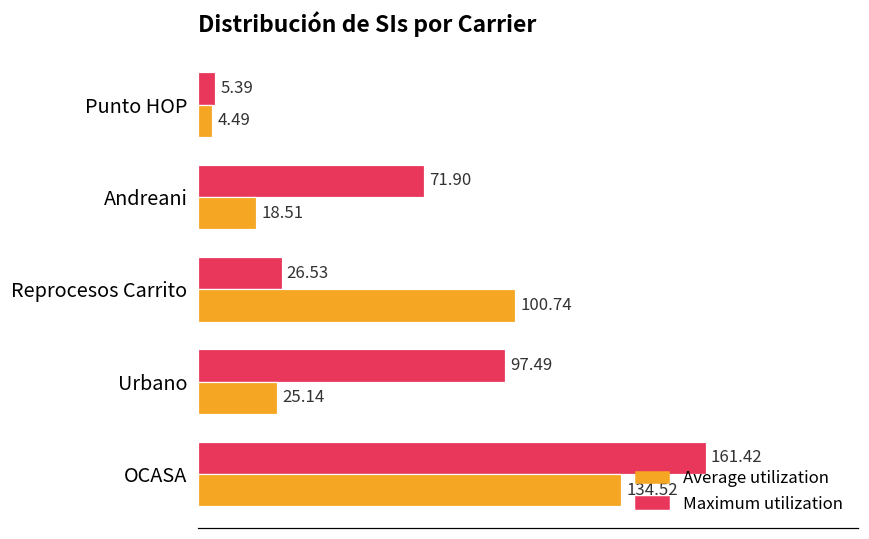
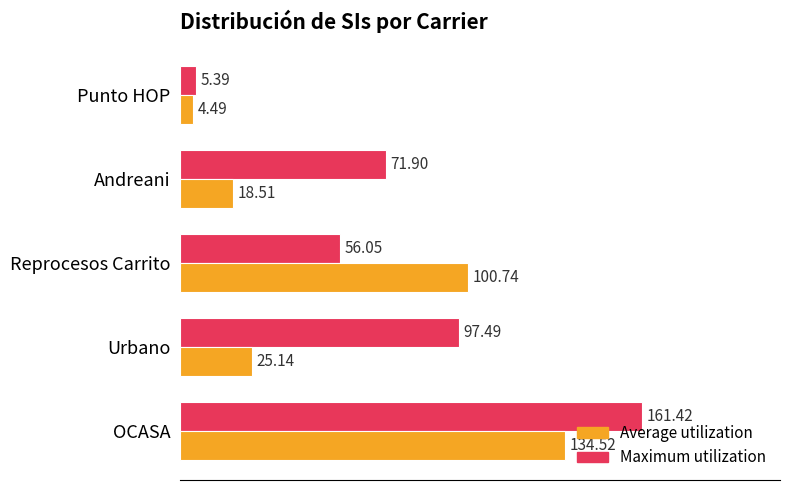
  {
    "Maximum utilization": {
-     "Reprocesos Carrito": 26.53
+     "Reprocesos Carrito": 56.05
    }
  }
